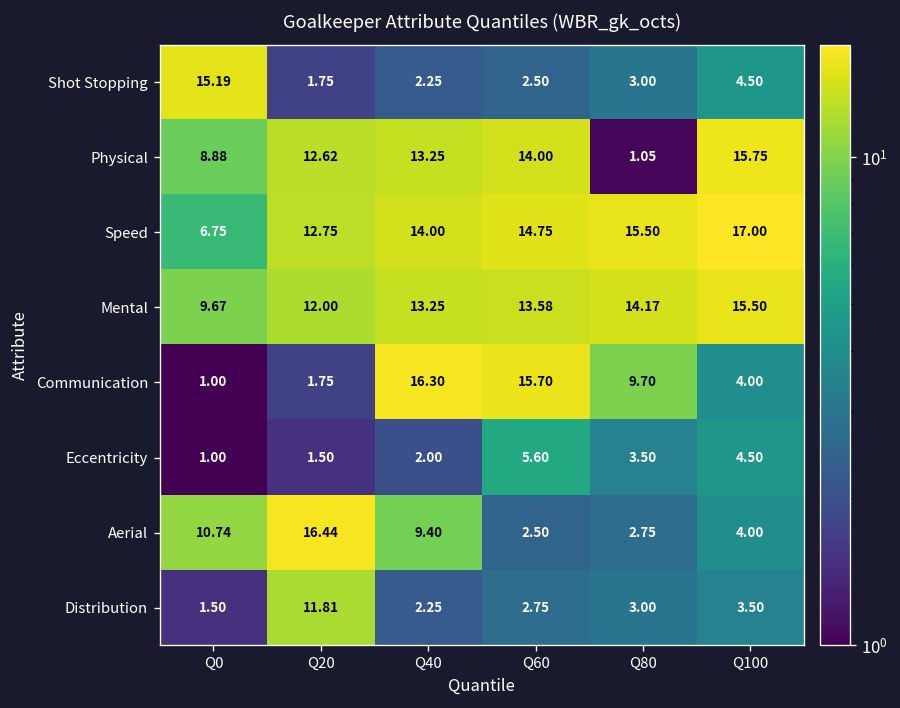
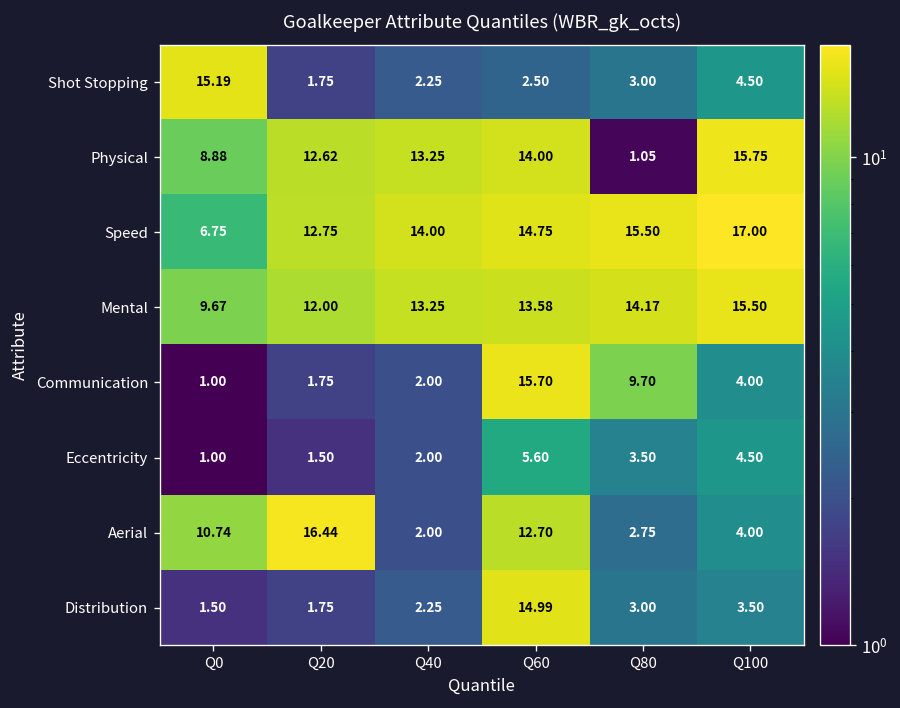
  {
    "Shot Stopping": {
      "Q0": 15.19,
      "Q20": 1.75,
      "Q40": 2.25,
      "Q60": 2.50,
      "Q80": 3.00,
      "Q100": 4.50
    },
    "Physical": {
      "Q0": 8.88,
      "Q20": 12.62,
      "Q40": 13.25,
      "Q60": 14.00,
      "Q80": 1.05,
      "Q100": 15.75
    },
    "Speed": {
      "Q0": 6.75,
      "Q20": 12.75,
      "Q40": 14.00,
      "Q60": 14.75,
      "Q80": 15.50,
      "Q100": 17.00
    },
    "Mental": {
      "Q0": 9.67,
      "Q20": 12.00,
      "Q40": 13.25,
      "Q60": 13.58,
      "Q80": 14.17,
      "Q100": 15.50
    },
    "Communication": {
      "Q0": 1.00,
      "Q20": 1.75,
-     "Q40": 16.30,
+     "Q40": 2.00,
      "Q60": 15.70,
      "Q80": 9.70,
      "Q100": 4.00
    },
    "Eccentricity": {
      "Q0": 1.00,
      "Q20": 1.50,
      "Q40": 2.00,
      "Q60": 5.60,
      "Q80": 3.50,
      "Q100": 4.50
    },
    "Aerial": {
      "Q0": 10.74,
      "Q20": 16.44,
-     "Q40": 9.40,
-     "Q60": 2.50,
+     "Q40": 2.00,
+     "Q60": 12.70,
      "Q80": 2.75,
      "Q100": 4.00
    },
    "Distribution": {
      "Q0": 1.50,
-     "Q20": 11.81,
+     "Q20": 1.75,
      "Q40": 2.25,
-     "Q60": 2.75,
+     "Q60": 14.99,
      "Q80": 3.00,
      "Q100": 3.50
    }
  }
